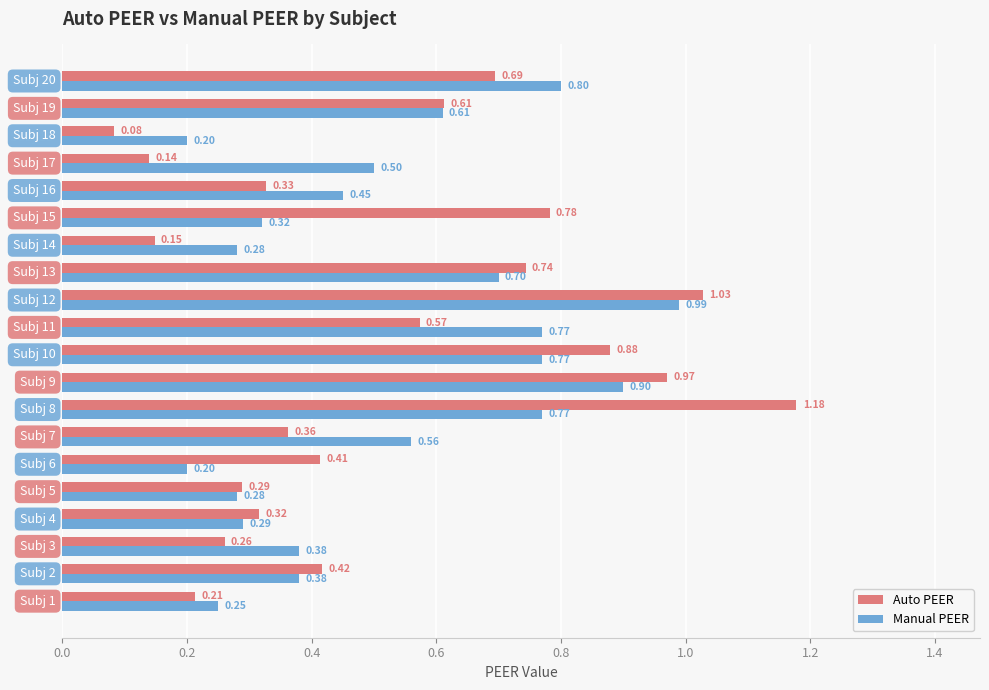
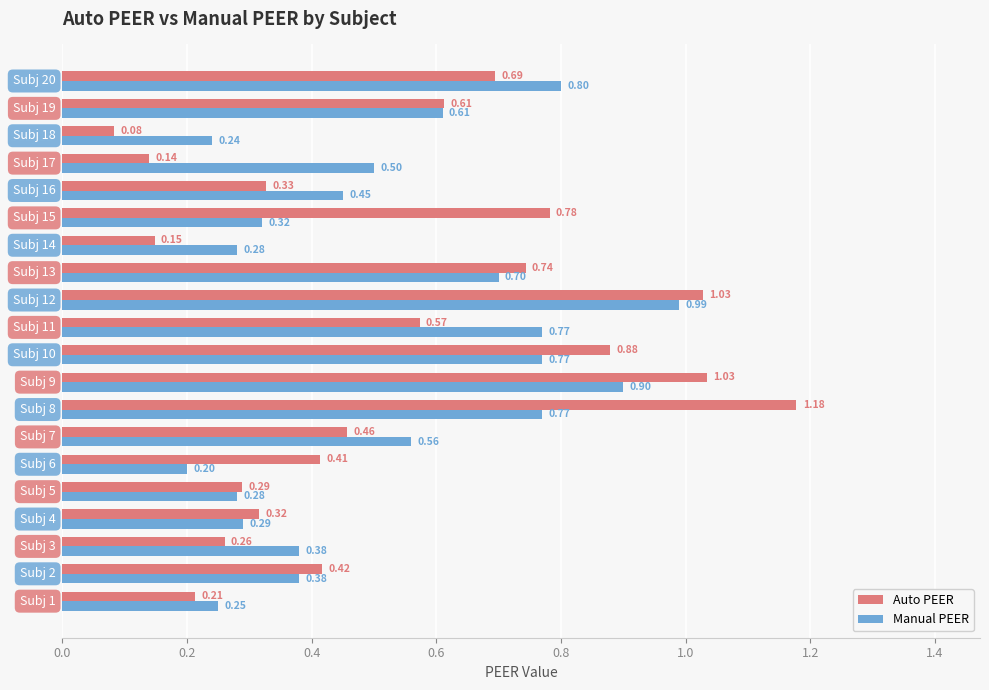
  {
    "Auto PEER": {
      "Subj 20": 0.69,
      "Subj 19": 0.61,
      "Subj 18": 0.08,
      "Subj 17": 0.14,
      "Subj 16": 0.33,
      "Subj 15": 0.78,
      "Subj 14": 0.15,
      "Subj 13": 0.74,
      "Subj 12": 1.03,
      "Subj 11": 0.57,
      "Subj 10": 0.88,
-     "Subj 9": 0.97,
+     "Subj 9": 1.03,
      "Subj 8": 1.18,
-     "Subj 7": 0.36,
+     "Subj 7": 0.46,
      "Subj 6": 0.41,
      "Subj 5": 0.29,
      "Subj 4": 0.32,
      "Subj 3": 0.26,
      "Subj 2": 0.42,
      "Subj 1": 0.21
    },
    "Manual PEER": {
      "Subj 20": 0.80,
      "Subj 19": 0.61,
-     "Subj 18": 0.20,
+     "Subj 18": 0.24,
      "Subj 17": 0.50,
      "Subj 16": 0.45,
      "Subj 15": 0.32,
      "Subj 14": 0.28,
      "Subj 13": 0.70,
      "Subj 12": 0.99,
      "Subj 11": 0.77,
      "Subj 10": 0.77,
      "Subj 9": 0.90,
      "Subj 8": 0.77,
      "Subj 7": 0.56,
      "Subj 6": 0.20,
      "Subj 5": 0.28,
      "Subj 4": 0.29,
      "Subj 3": 0.38,
      "Subj 2": 0.38,
      "Subj 1": 0.25
    }
  }
